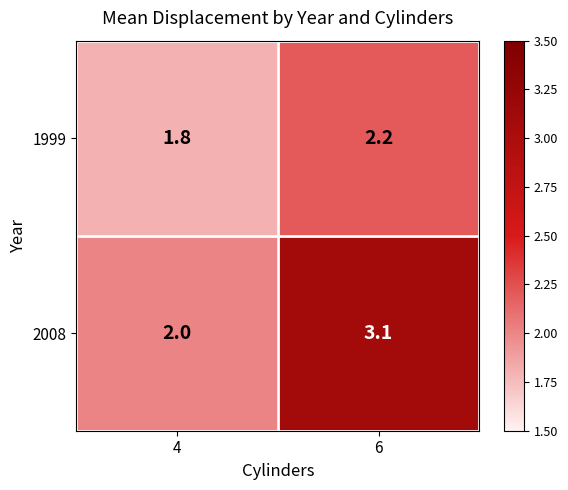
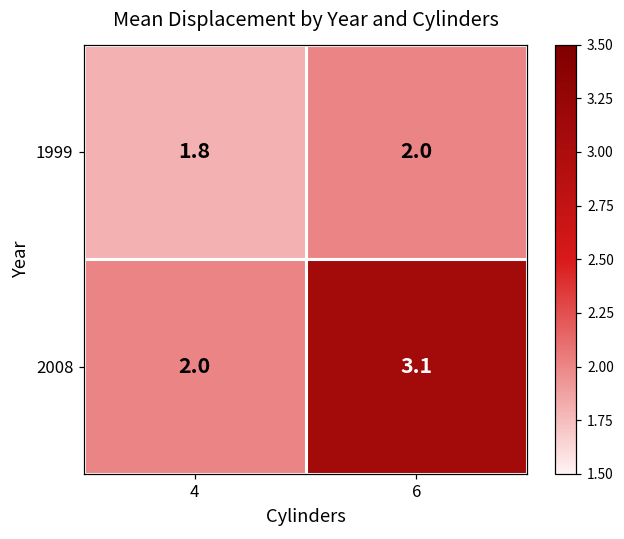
  {
    "1999": {
      "4": 1.8,
-     "6": 2.2
+     "6": 2.0
    },
    "2008": {
      "4": 2.0,
      "6": 3.1
    }
  }
